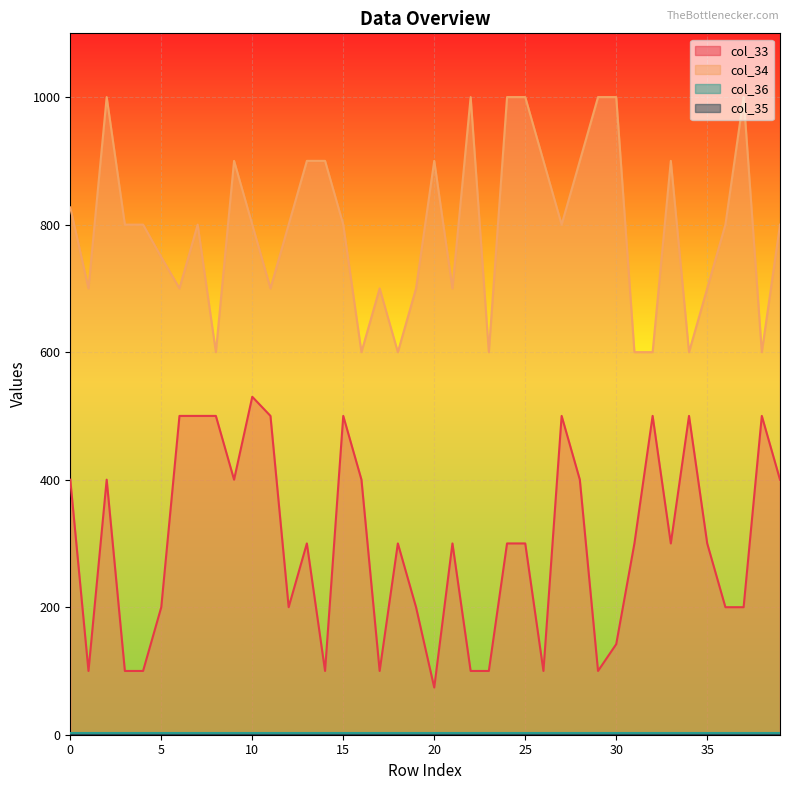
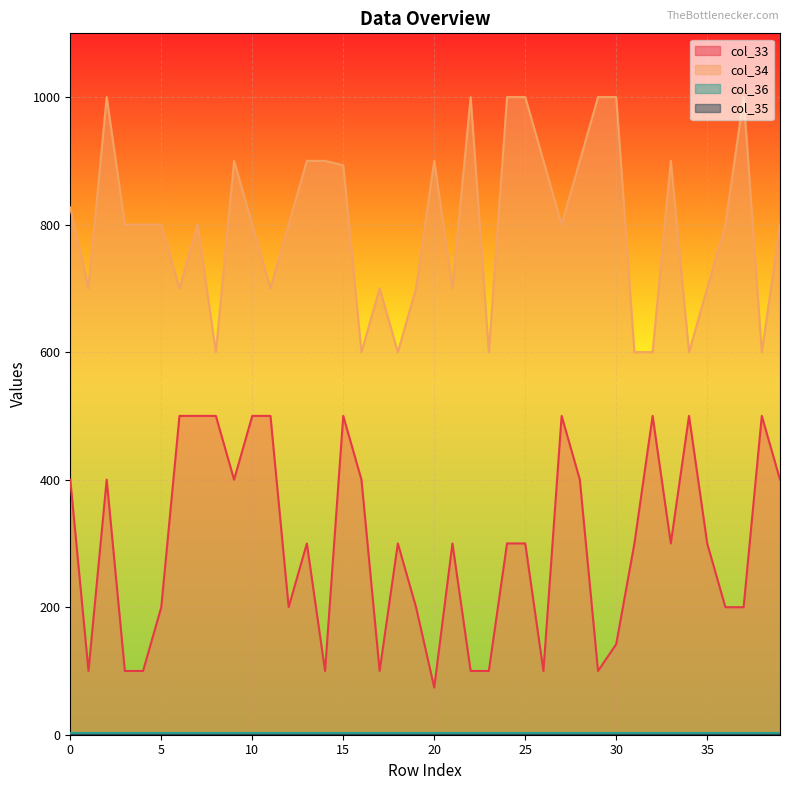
  {
    "col_33": {
      "0": 400,
      "5": 200,
-     "10": 530,
+     "10": 500,
      "15": 500,
      "20": 70,
      "25": 300,
      "30": 140,
      "35": 300
    },
    "col_34": {
      "0": 830,
-     "5": 750,
+     "5": 800,
      "10": 800,
-     "15": 800,
+     "15": 890,
      "20": 900,
      "25": 1000,
      "30": 1000,
      "35": 700
    }
  }
